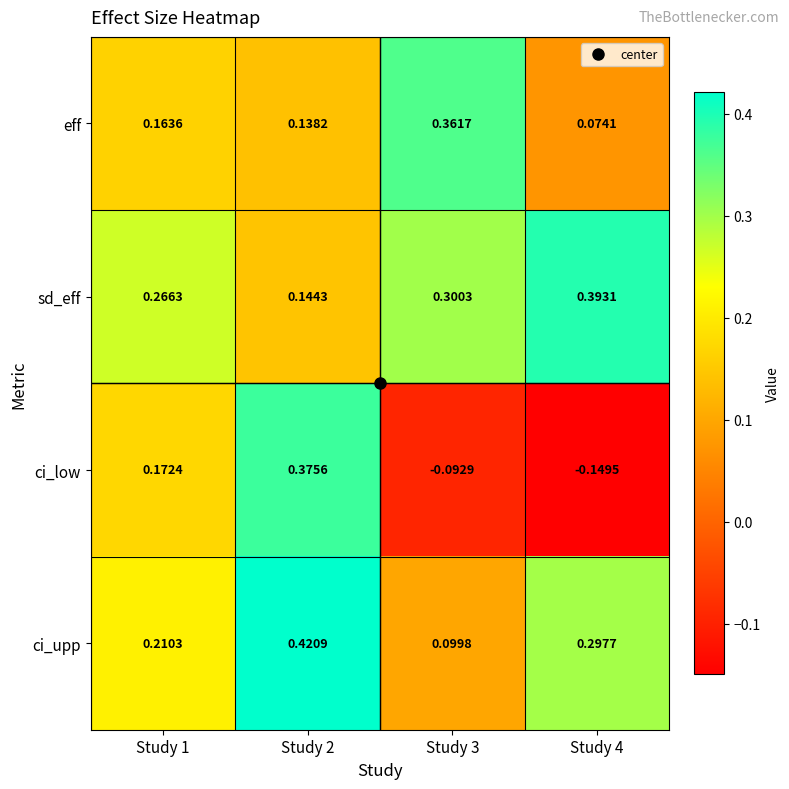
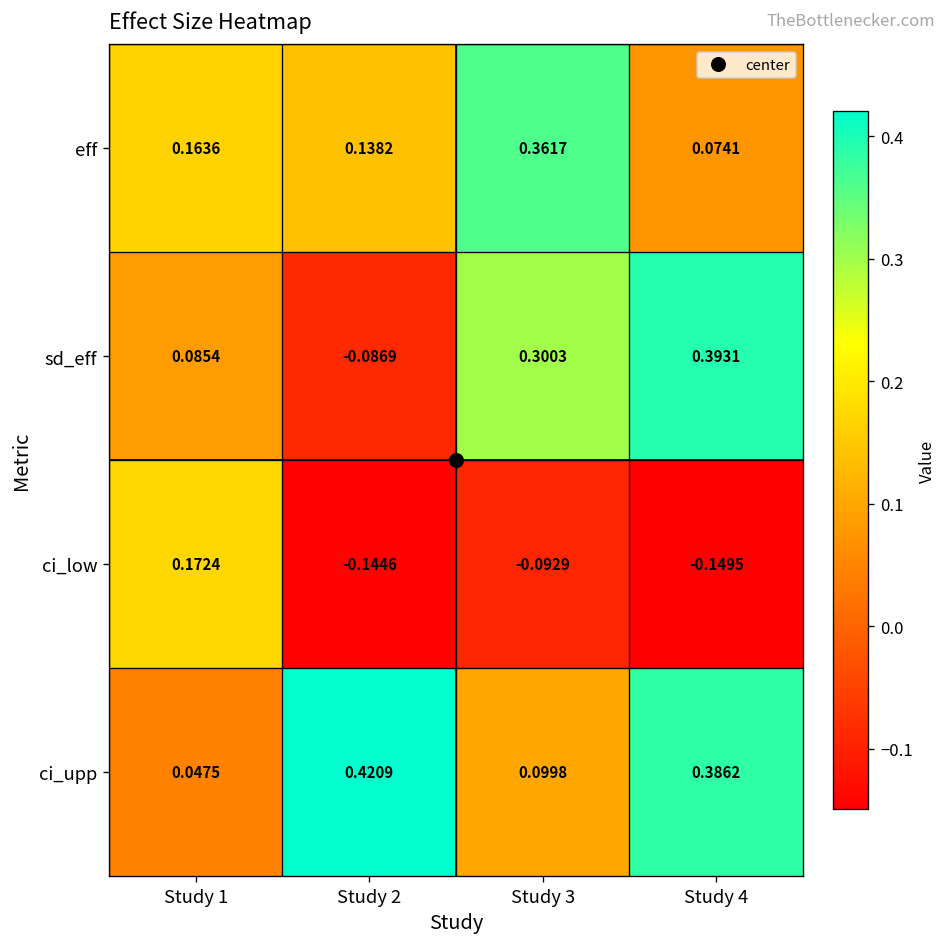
  {
    "eff": {
      "Study 1": 0.1636,
      "Study 2": 0.1382,
      "Study 3": 0.3617,
      "Study 4": 0.0741
    },
    "sd_eff": {
-     "Study 1": 0.2663,
-     "Study 2": 0.1443,
+     "Study 1": 0.0854,
+     "Study 2": -0.0869,
      "Study 3": 0.3003,
      "Study 4": 0.3931
    },
    "ci_low": {
      "Study 1": 0.1724,
-     "Study 2": 0.3756,
+     "Study 2": -0.1446,
      "Study 3": -0.0929,
      "Study 4": -0.1495
    },
    "ci_upp": {
-     "Study 1": 0.2103,
+     "Study 1": 0.0475,
      "Study 2": 0.4209,
      "Study 3": 0.0998,
-     "Study 4": 0.2977
+     "Study 4": 0.3862
    }
  }
